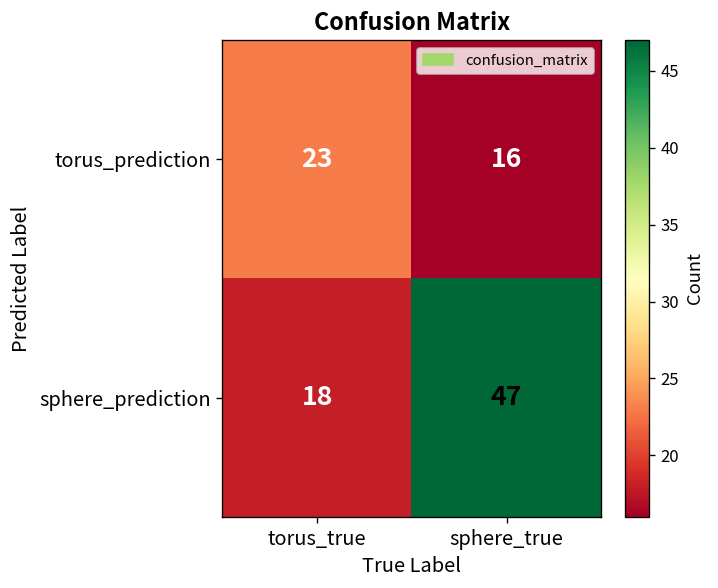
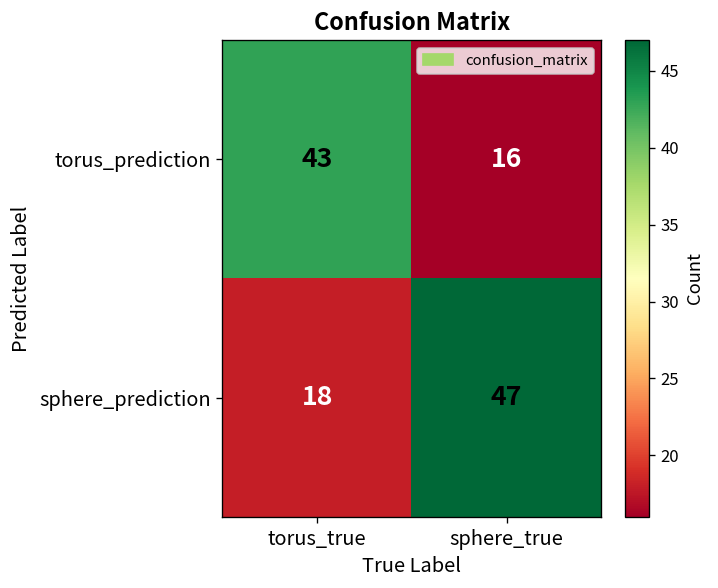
  {
    "torus_prediction": {
-     "torus_true": 23,
+     "torus_true": 43,
      "sphere_true": 16
    },
    "sphere_prediction": {
      "torus_true": 18,
      "sphere_true": 47
    }
  }
